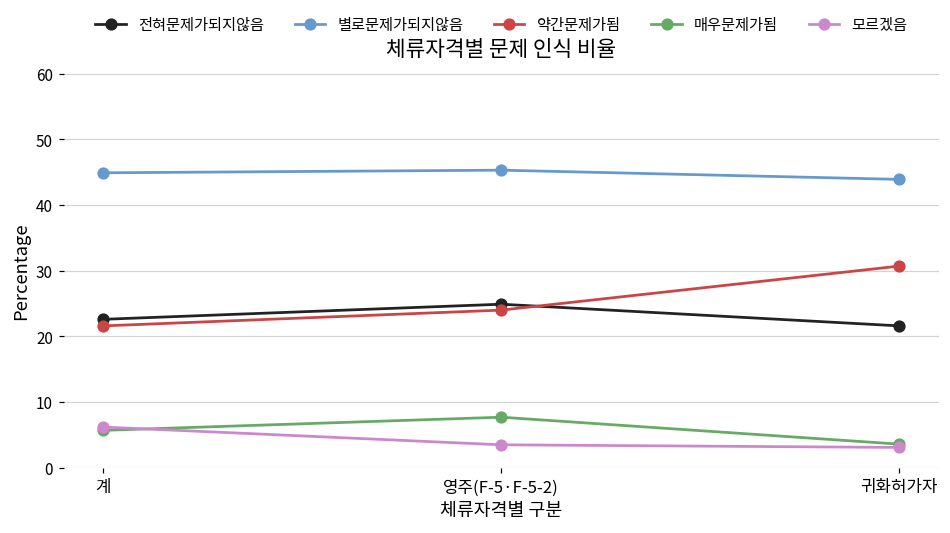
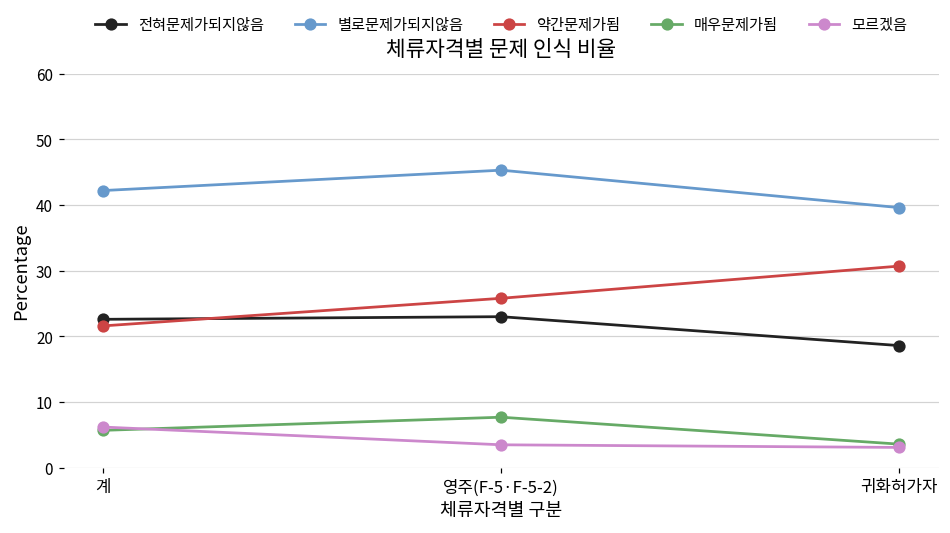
  {
    "전혀문제가되지않음": {
      "계": 23,
-     "영주(F-5·F-5-2)": 25,
-     "귀화허가자": 22
+     "영주(F-5·F-5-2)": 23,
+     "귀화허가자": 19
    },
    "별로문제가되지않음": {
-     "계": 45,
+     "계": 42,
      "영주(F-5·F-5-2)": 45,
-     "귀화허가자": 44
+     "귀화허가자": 40
    },
    "약간문제가됨": {
      "계": 22,
-     "영주(F-5·F-5-2)": 24,
+     "영주(F-5·F-5-2)": 26,
      "귀화허가자": 31
    },
    "매우문제가됨": {
      "계": 6,
      "영주(F-5·F-5-2)": 8,
      "귀화허가자": 4
    },
    "모르겠음": {
      "계": 6,
      "영주(F-5·F-5-2)": 4,
      "귀화허가자": 3
    }
  }
